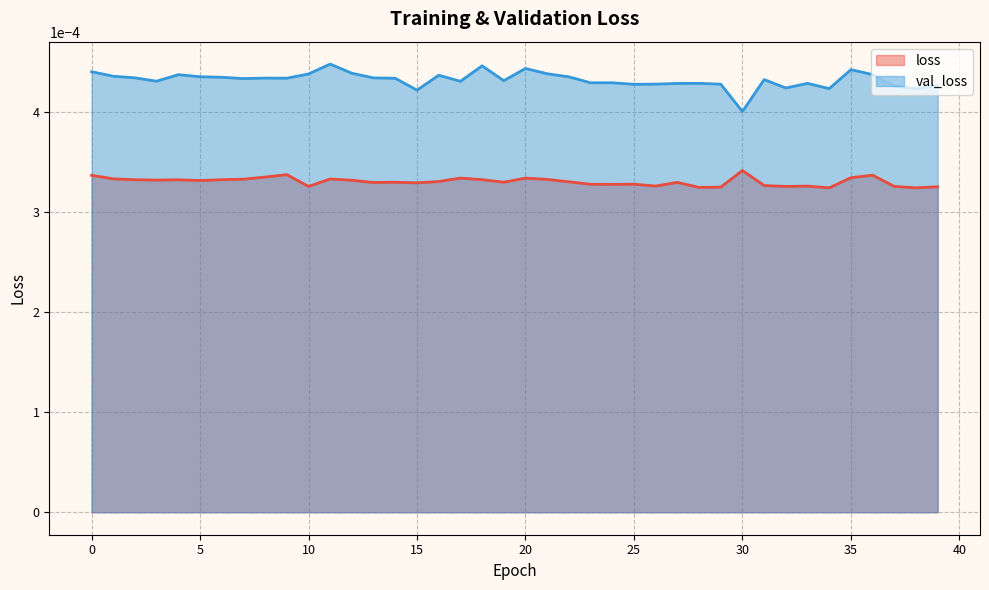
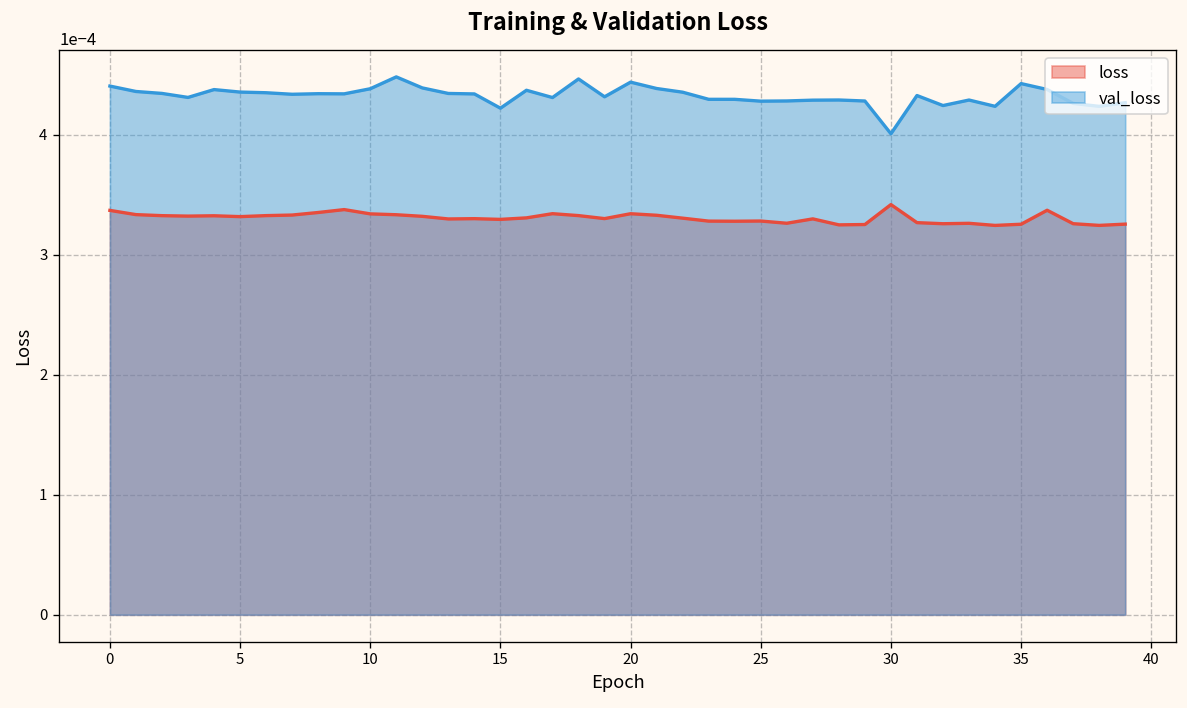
  {
    "loss": {
      "0": 0.00034,
      "5": 0.00033,
-     "10": 0.000326,
+     "10": 0.000334,
      "15": 0.00033,
      "20": 0.00033,
      "25": 0.00033,
      "30": 0.00034,
-     "35": 0.000335
+     "35": 0.000326
    },
    "val_loss": {
      "0": 0.00044,
      "5": 0.00044,
      "10": 0.00044,
      "15": 0.00042,
      "20": 0.00044,
      "25": 0.00043,
      "30": 0.00040,
      "35": 0.00044
    }
  }
